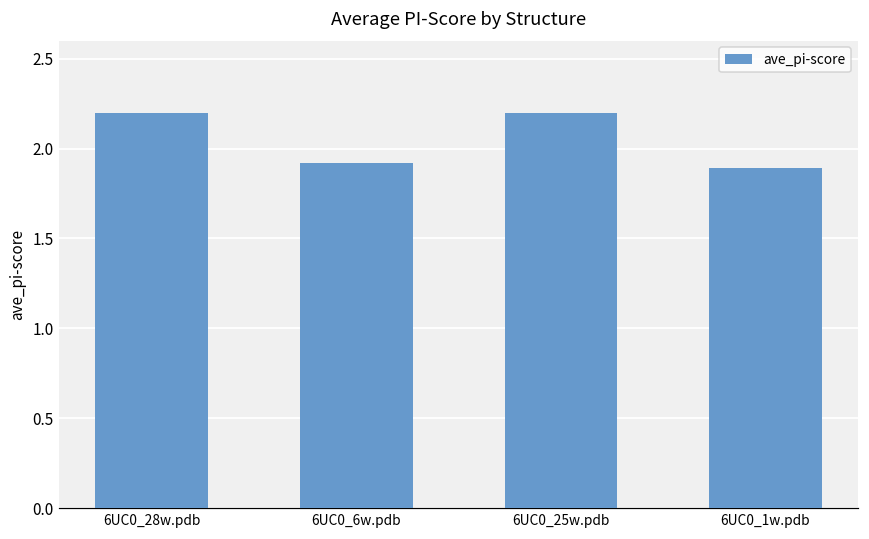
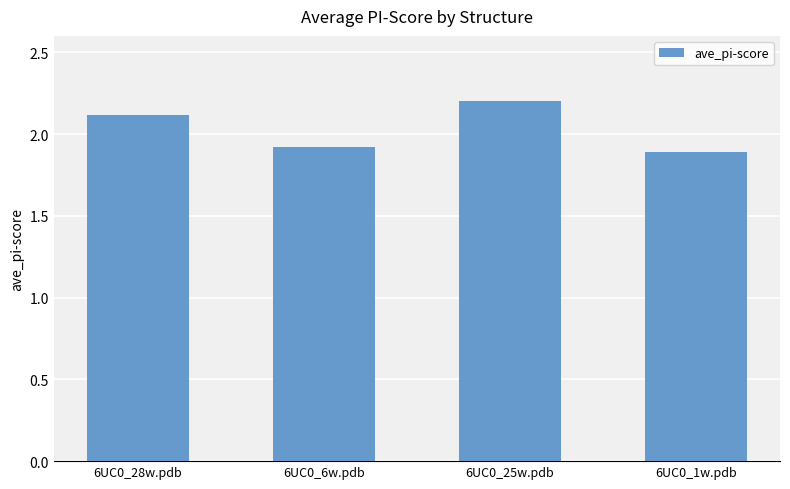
  {
-   "6UC0_28w.pdb": 2.20,
+   "6UC0_28w.pdb": 2.12,
    "6UC0_6w.pdb": 1.92,
    "6UC0_25w.pdb": 2.20,
    "6UC0_1w.pdb": 1.89
  }
